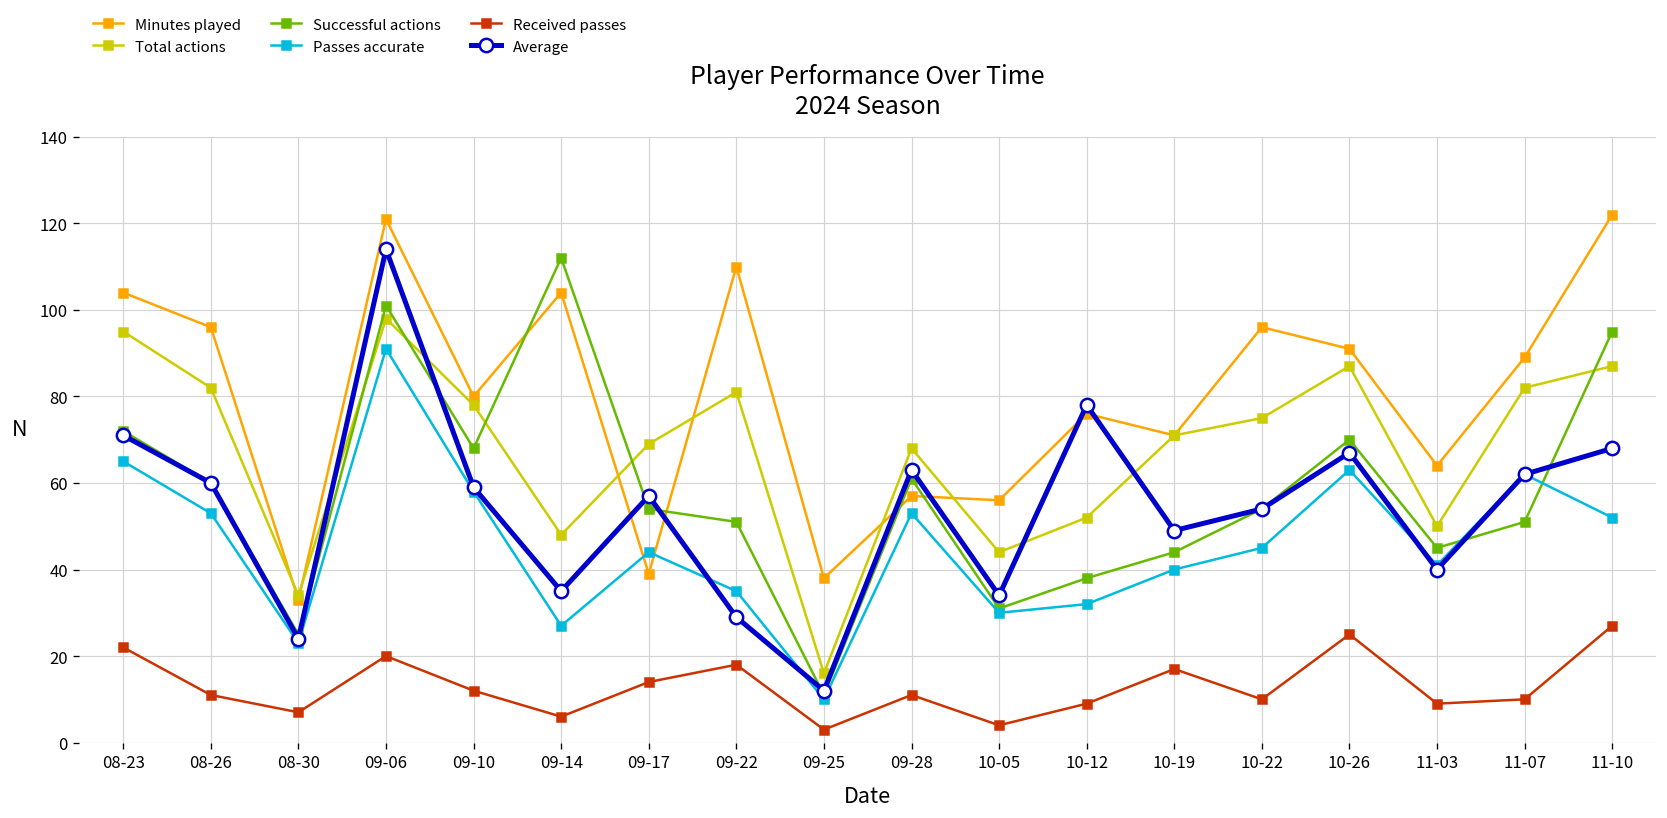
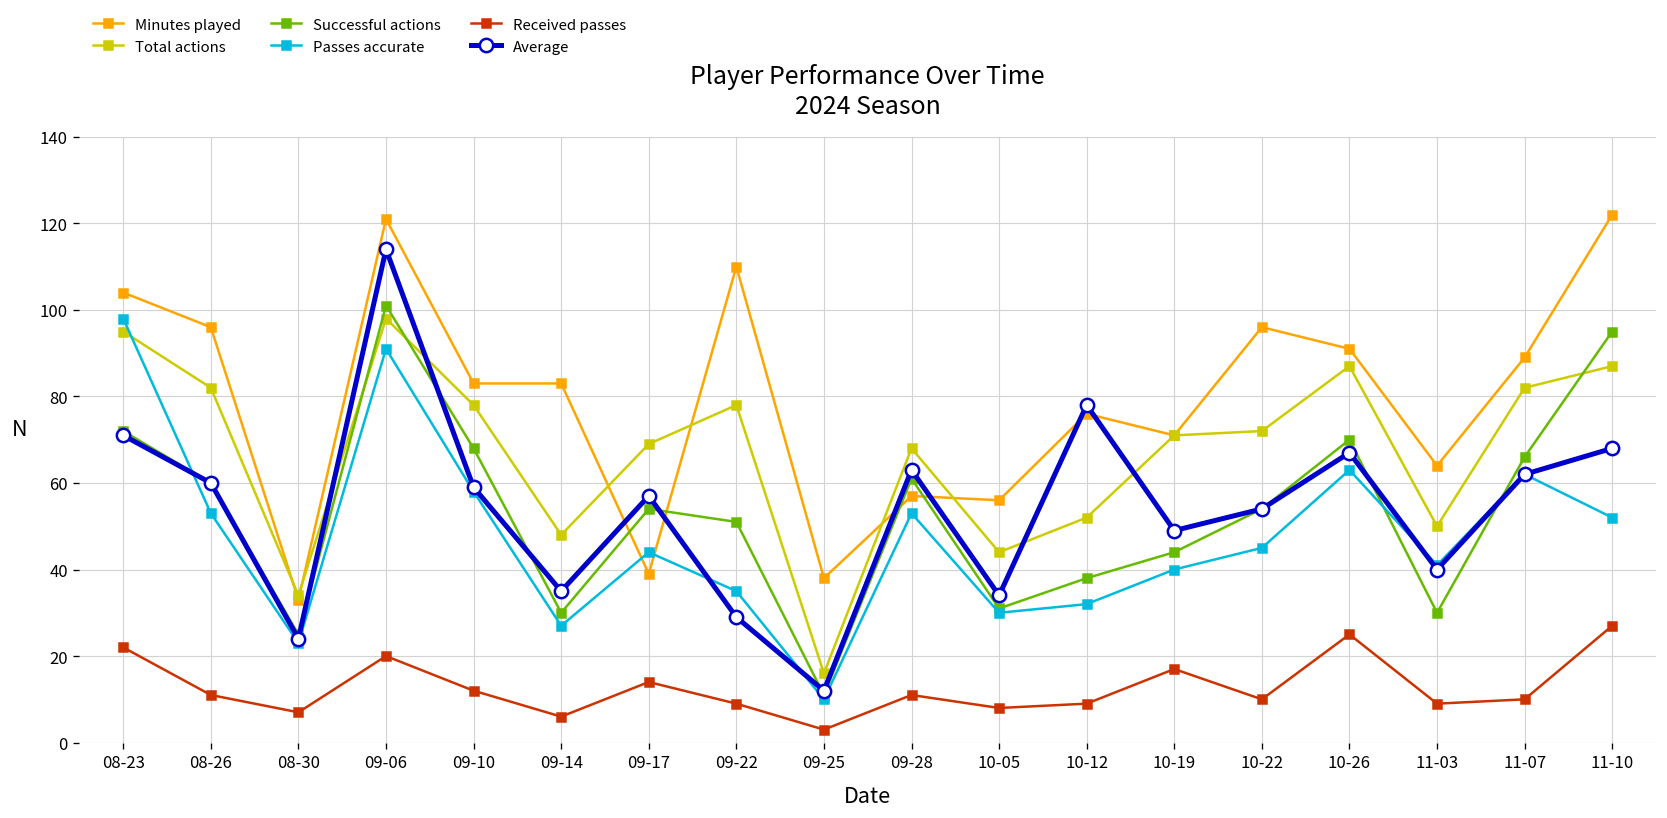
  {
    "Minutes played": {
      "08-23": 104,
      "08-26": 96,
      "08-30": 33,
      "09-06": 121,
-     "09-10": 80,
-     "09-14": 104,
+     "09-10": 83,
+     "09-14": 83,
      "09-17": 39,
      "09-22": 110,
      "09-25": 38,
      "09-28": 57,
      "10-05": 56,
      "10-12": 76,
      "10-22": 96,
      "10-26": 91,
      "11-03": 64,
      "11-07": 89,
      "11-10": 122
    },
    "Total actions": {
      "08-23": 95,
      "08-26": 82,
      "08-30": 34,
      "09-06": 98,
      "09-10": 78,
      "09-14": 48,
      "09-17": 69,
-     "09-22": 81,
+     "09-22": 78,
      "09-25": 16,
      "09-28": 68,
      "10-05": 44,
      "10-12": 52,
-     "10-22": 75,
+     "10-22": 72,
      "10-26": 87,
      "11-03": 50,
      "11-07": 82,
      "11-10": 87
    },
    "Successful actions": {
      "08-23": 72,
      "08-30": 25,
      "09-06": 101,
      "09-10": 68,
-     "09-14": 112,
+     "09-14": 30,
      "09-17": 54,
      "09-22": 51,
      "09-25": 11,
      "09-28": 61,
      "10-05": 31,
      "10-12": 38,
      "10-19": 44,
      "10-26": 70,
-     "11-03": 45,
-     "11-07": 51,
+     "11-03": 30,
+     "11-07": 66,
      "11-10": 95
    },
    "Passes accurate": {
-     "08-23": 65,
+     "08-23": 98,
      "08-26": 53,
      "08-30": 23,
      "09-06": 91,
      "09-10": 58,
      "09-14": 27,
      "09-17": 44,
      "09-22": 35,
      "09-25": 10,
      "09-28": 53,
      "10-05": 30,
      "10-12": 32,
      "10-19": 40,
      "10-22": 45,
      "10-26": 63,
      "11-03": 41,
      "11-10": 52
    },
    "Received passes": {
      "08-23": 22,
      "08-26": 11,
      "08-30": 7,
      "09-06": 20,
      "09-10": 12,
      "09-14": 6,
      "09-17": 14,
-     "09-22": 18,
+     "09-22": 9,
      "09-25": 3,
      "09-28": 11,
-     "10-05": 4,
+     "10-05": 8,
      "10-12": 9,
      "10-19": 17,
      "10-22": 10,
      "10-26": 25,
      "11-03": 9,
      "11-07": 10,
      "11-10": 27
    },
    "Average": {
      "08-23": 71,
      "08-30": 24,
      "09-06": 114,
      "09-10": 59,
      "09-14": 35,
      "09-17": 57,
      "09-22": 29,
      "09-25": 12,
      "09-28": 63,
      "10-05": 34,
      "10-12": 78,
      "10-19": 49,
      "10-26": 67,
      "11-03": 40,
      "11-10": 68
    }
  }
